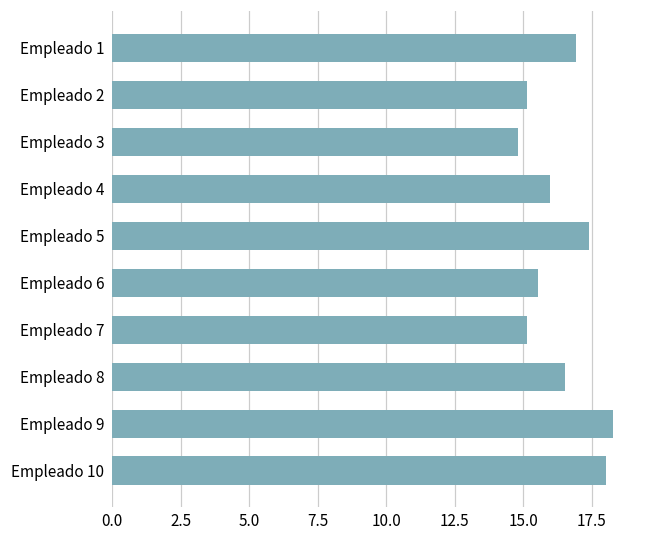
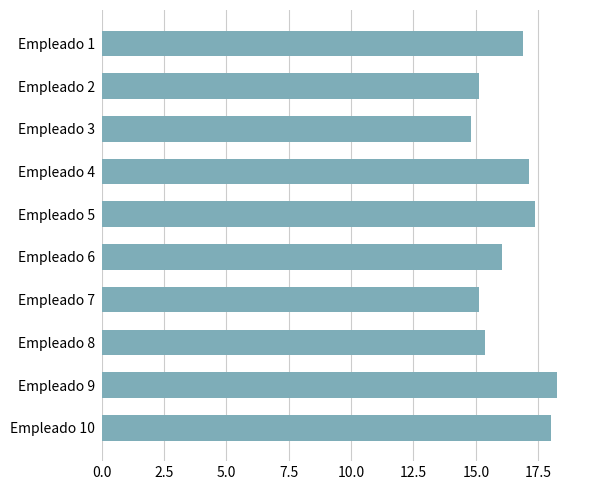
  {
    "Empleado 1": 16.9,
    "Empleado 2": 15.1,
    "Empleado 3": 14.8,
-   "Empleado 4": 16.0,
+   "Empleado 4": 17.1,
    "Empleado 5": 17.4,
-   "Empleado 6": 15.5,
+   "Empleado 6": 16.1,
    "Empleado 7": 15.1,
-   "Empleado 8": 16.5,
+   "Empleado 8": 15.3,
    "Empleado 9": 18.3,
    "Empleado 10": 18.0
  }
